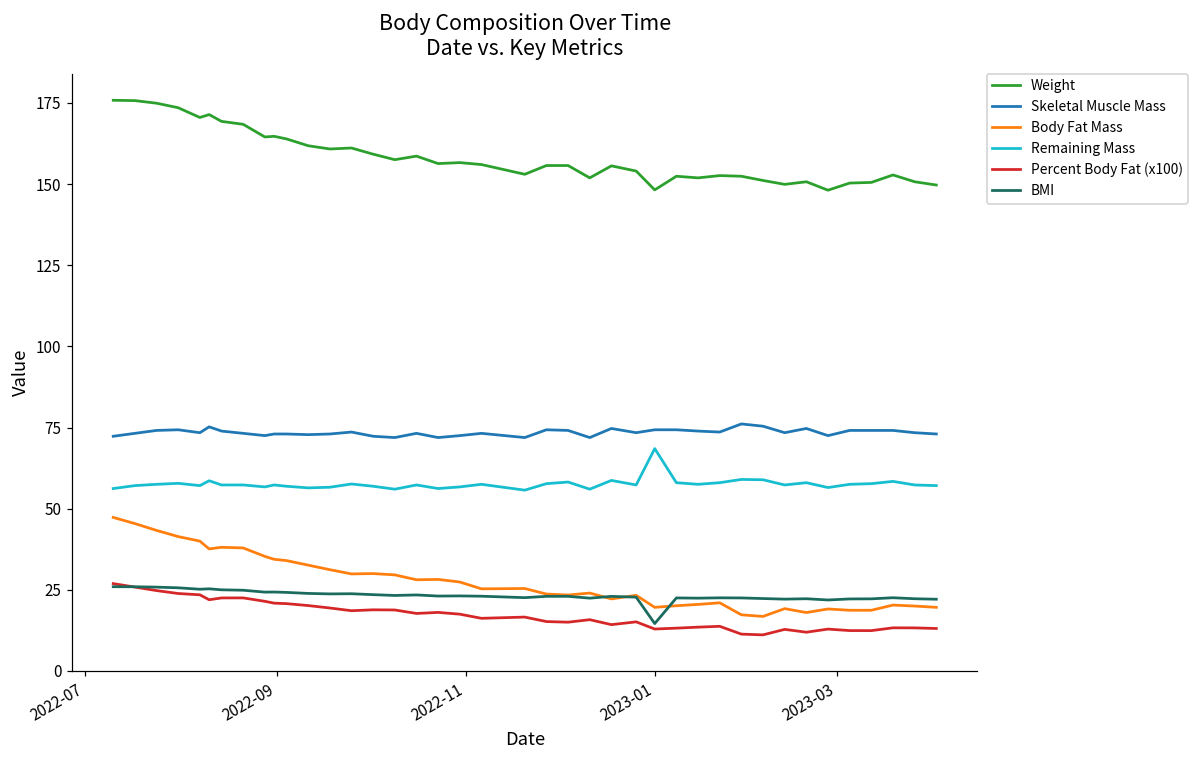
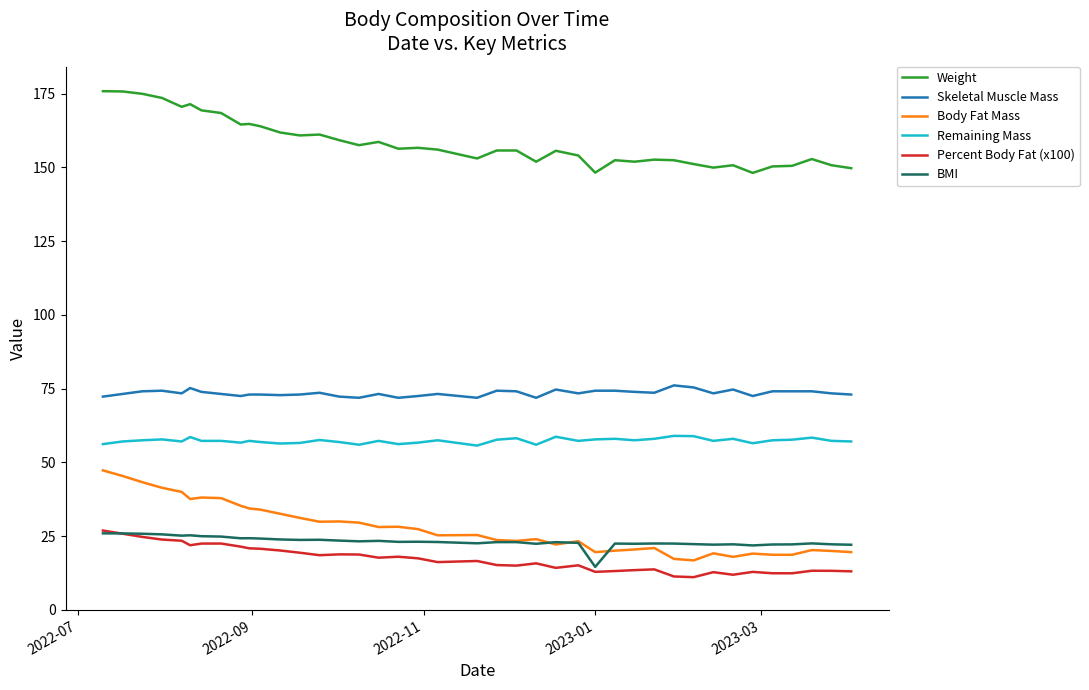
  {
    "Weight": {
      "2023-01": 148
    },
    "Skeletal Muscle Mass": {
      "2023-01": 74
    },
    "Body Fat Mass": {
      "2023-01": 20
    },
    "Remaining Mass": {
-     "2023-01": 69
+     "2023-01": 58
    },
    "Percent Body Fat (x100)": {
      "2023-01": 13
    },
    "BMI": {
      "2023-01": 15
    }
  }
